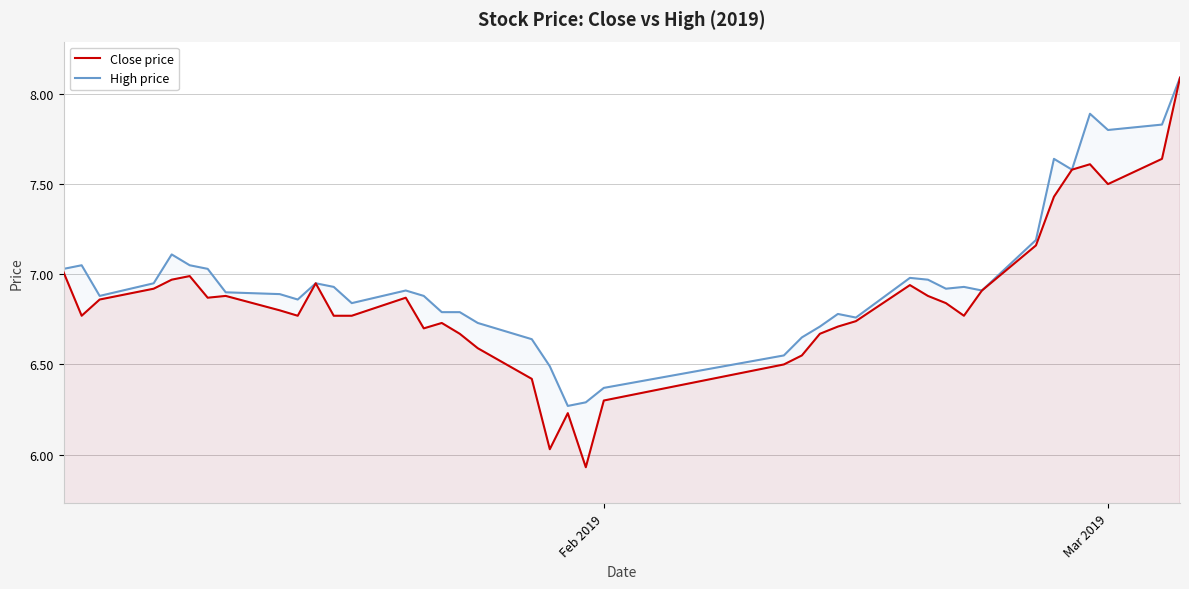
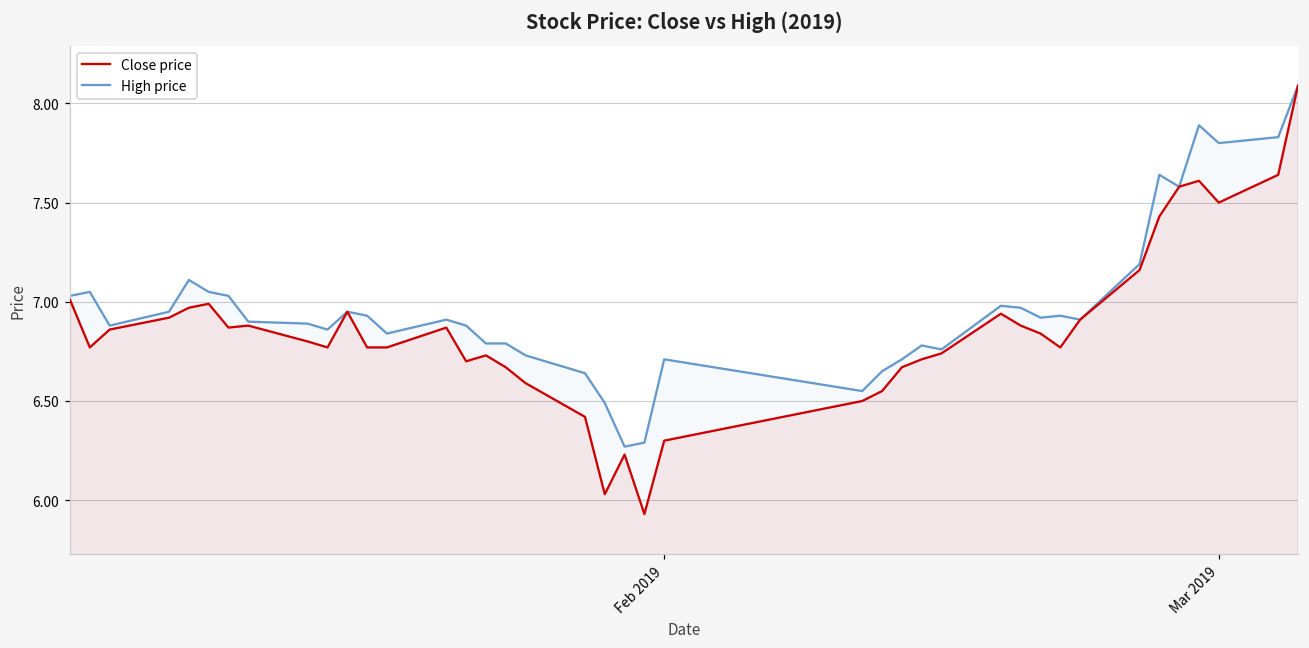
  {
    "Close price": {
      "Feb 2019": 6.30,
      "Mar 2019": 7.50
    },
    "High price": {
-     "Feb 2019": 6.37,
+     "Feb 2019": 6.71,
      "Mar 2019": 7.80
    }
  }
